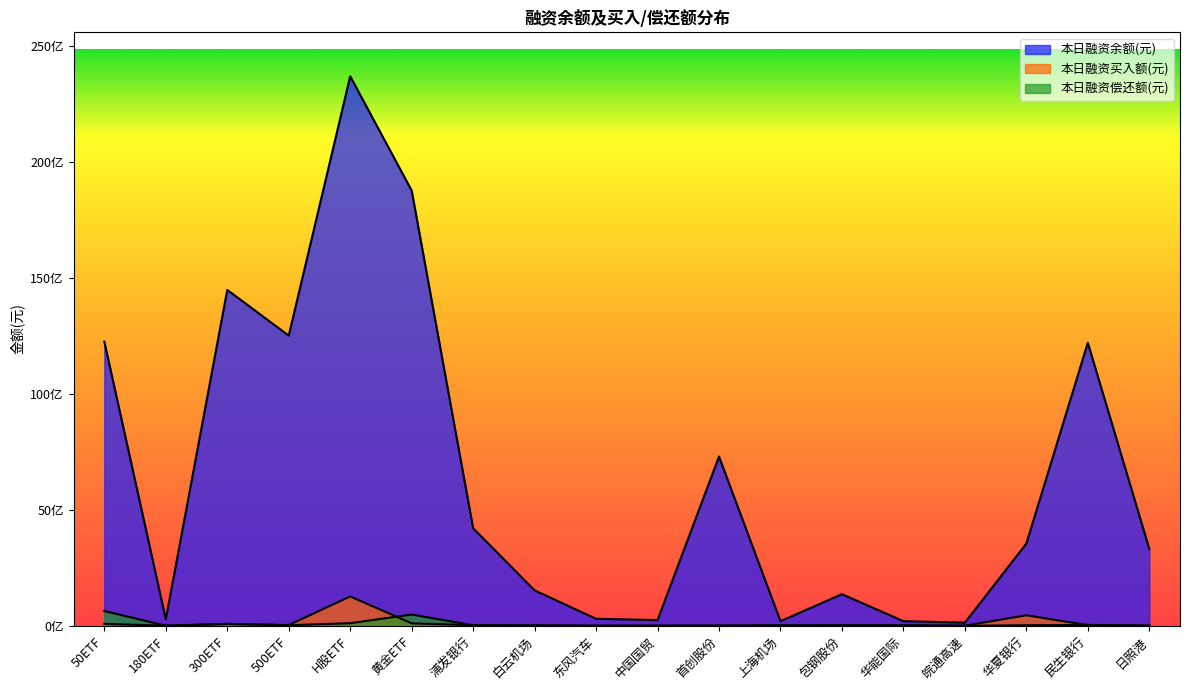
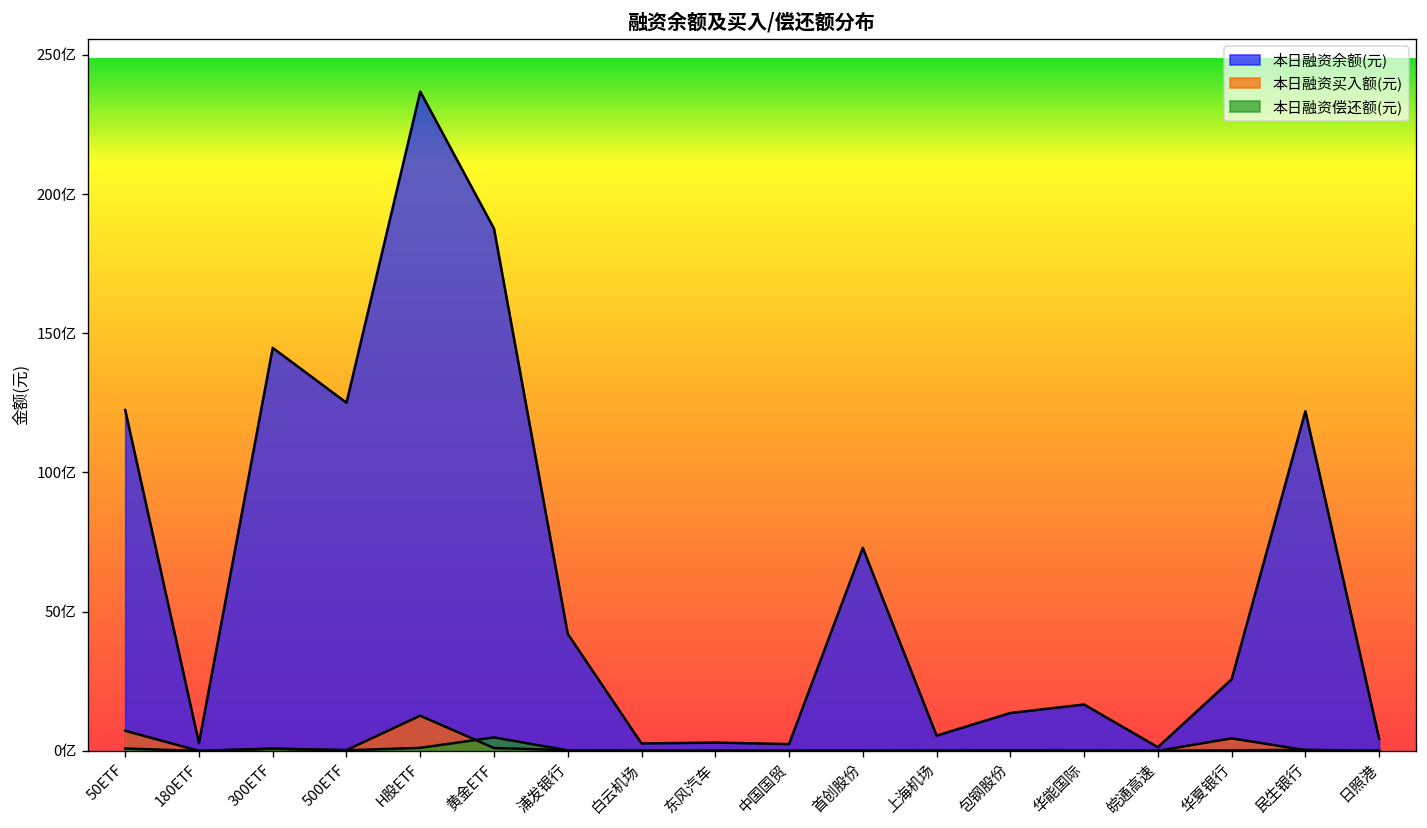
  {
    "本日融资余额(元)": {
      "50ETF": "122亿",
      "180ETF": "3亿",
      "300ETF": "145亿",
      "500ETF": "125亿",
      "H股ETF": "237亿",
      "黄金ETF": "188亿",
      "浦发银行": "42亿",
-     "白云机场": "15亿",
+     "白云机场": "3亿",
      "东风汽车": "3亿",
      "中国国贸": "2亿",
      "首创股份": "73亿",
-     "上海机场": "2亿",
+     "上海机场": "5亿",
      "包钢股份": "14亿",
-     "华能国际": "2亿",
+     "华能国际": "17亿",
      "皖通高速": "1亿",
-     "华夏银行": "35亿",
+     "华夏银行": "26亿",
      "民生银行": "122亿",
-     "日照港": "33亿"
+     "日照港": "4亿"
    },
    "本日融资买入额(元)": {
-     "50ETF": "1亿",
+     "50ETF": "7亿",
      "H股ETF": "13亿",
      "黄金ETF": "1亿",
      "华夏银行": "4亿"
    },
    "本日融资偿还额(元)": {
-     "50ETF": "6亿",
+     "50ETF": "1亿",
      "H股ETF": "1亿",
      "黄金ETF": "5亿",
      "华夏银行": "0亿"
    }
  }
